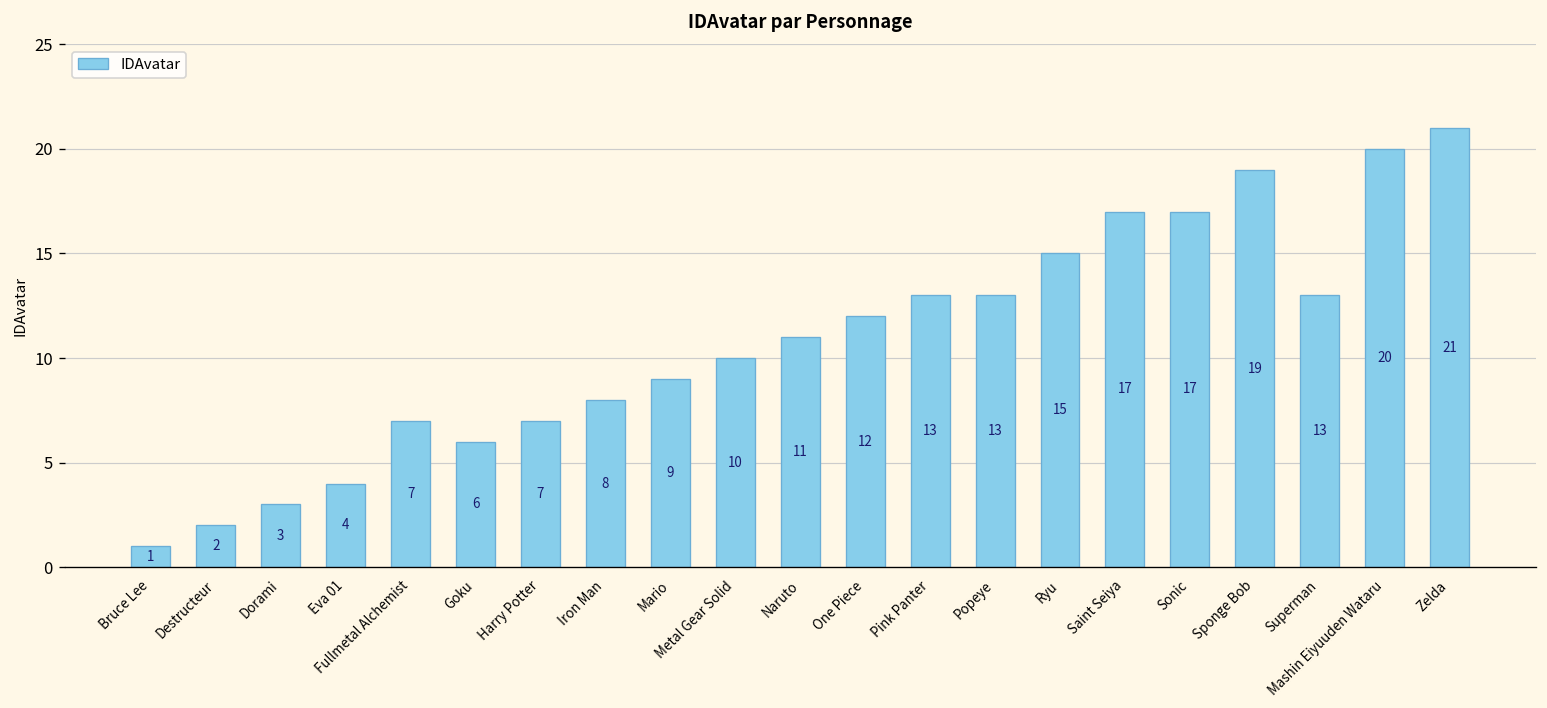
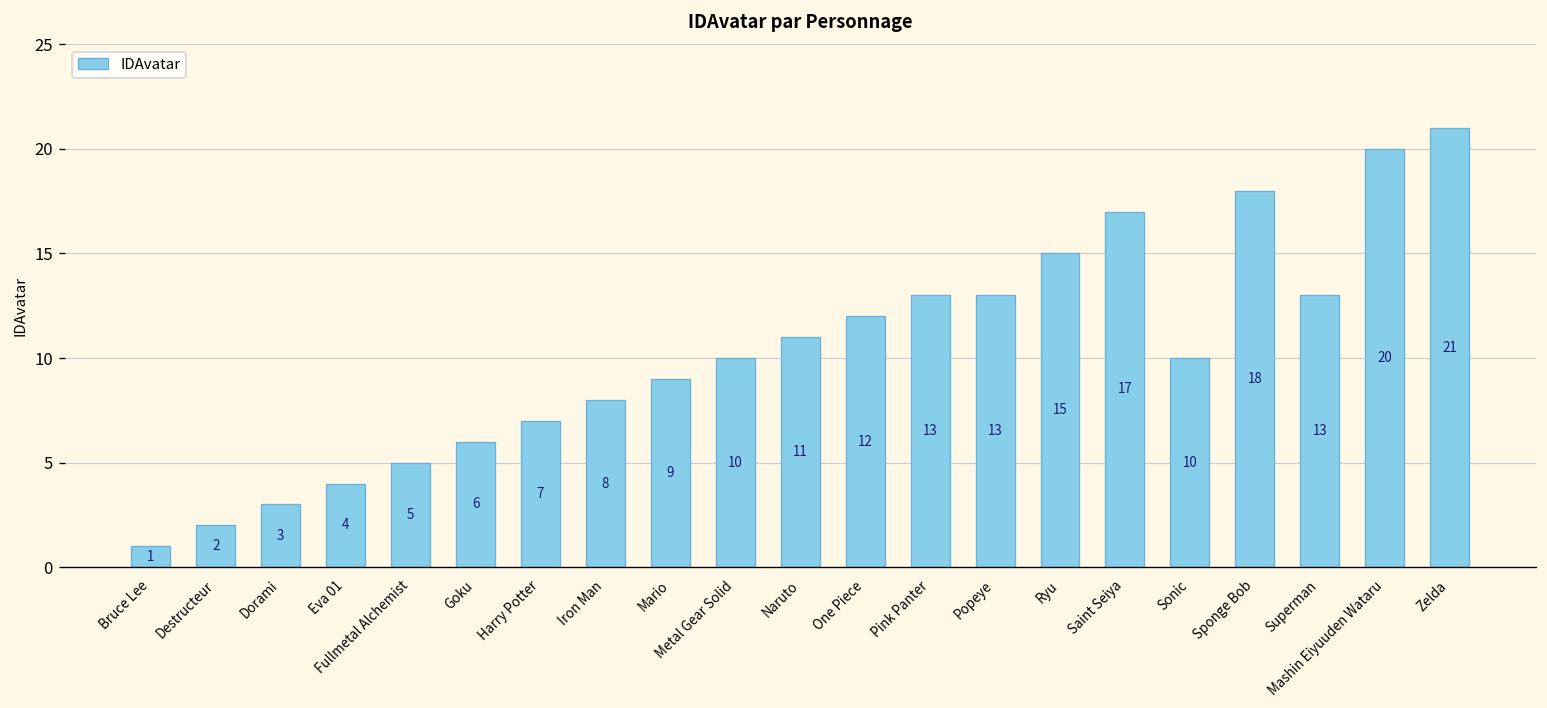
  {
    "Bruce Lee": 1,
    "Destructeur": 2,
    "Dorami": 3,
    "Eva 01": 4,
-   "Fullmetal Alchemist": 7,
+   "Fullmetal Alchemist": 5,
    "Goku": 6,
    "Harry Potter": 7,
    "Iron Man": 8,
    "Mario": 9,
    "Metal Gear Solid": 10,
    "Naruto": 11,
    "One Piece": 12,
    "Pink Panter": 13,
    "Popeye": 13,
    "Ryu": 15,
    "Saint Seiya": 17,
-   "Sonic": 17,
-   "Sponge Bob": 19,
+   "Sonic": 10,
+   "Sponge Bob": 18,
    "Superman": 13,
    "Mashin Eiyuuden Wataru": 20,
    "Zelda": 21
  }
